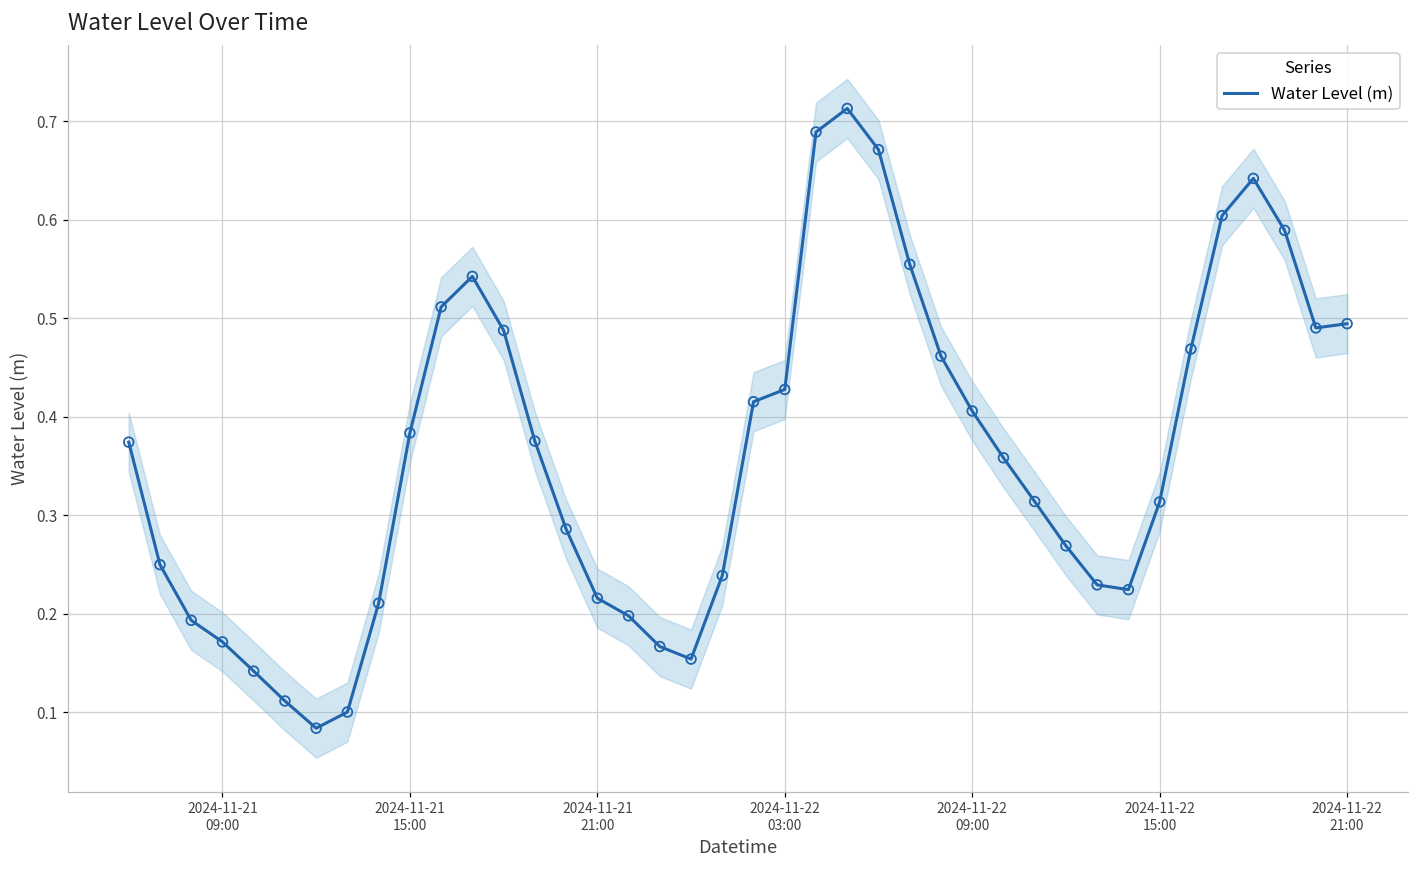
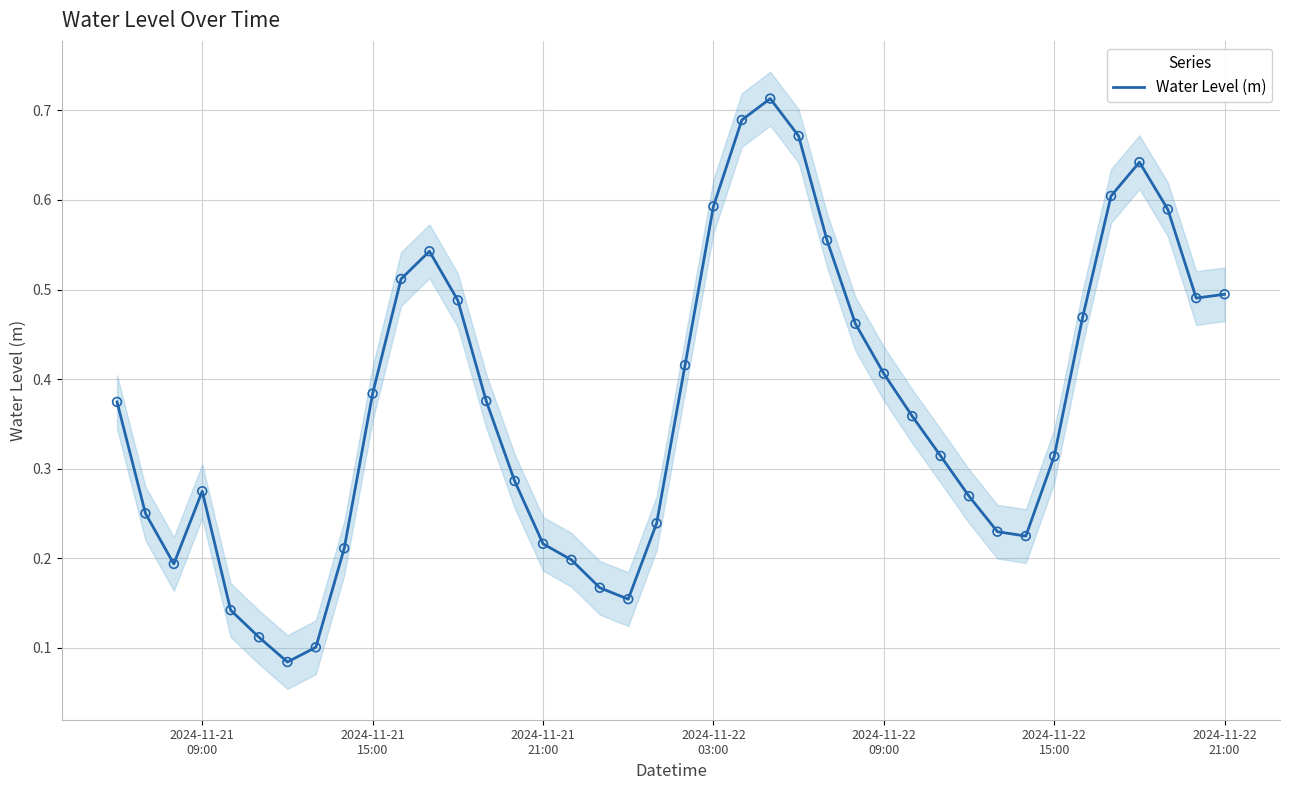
  {
    "Water Level (m)": {
-     "2024-11-21 09:00": 0.17,
+     "2024-11-21 09:00": 0.27,
      "2024-11-21 15:00": 0.38,
      "2024-11-21 21:00": 0.22,
-     "2024-11-22 03:00": 0.43,
+     "2024-11-22 03:00": 0.59,
      "2024-11-22 09:00": 0.41,
      "2024-11-22 15:00": 0.31,
      "2024-11-22 21:00": 0.49
    }
  }
